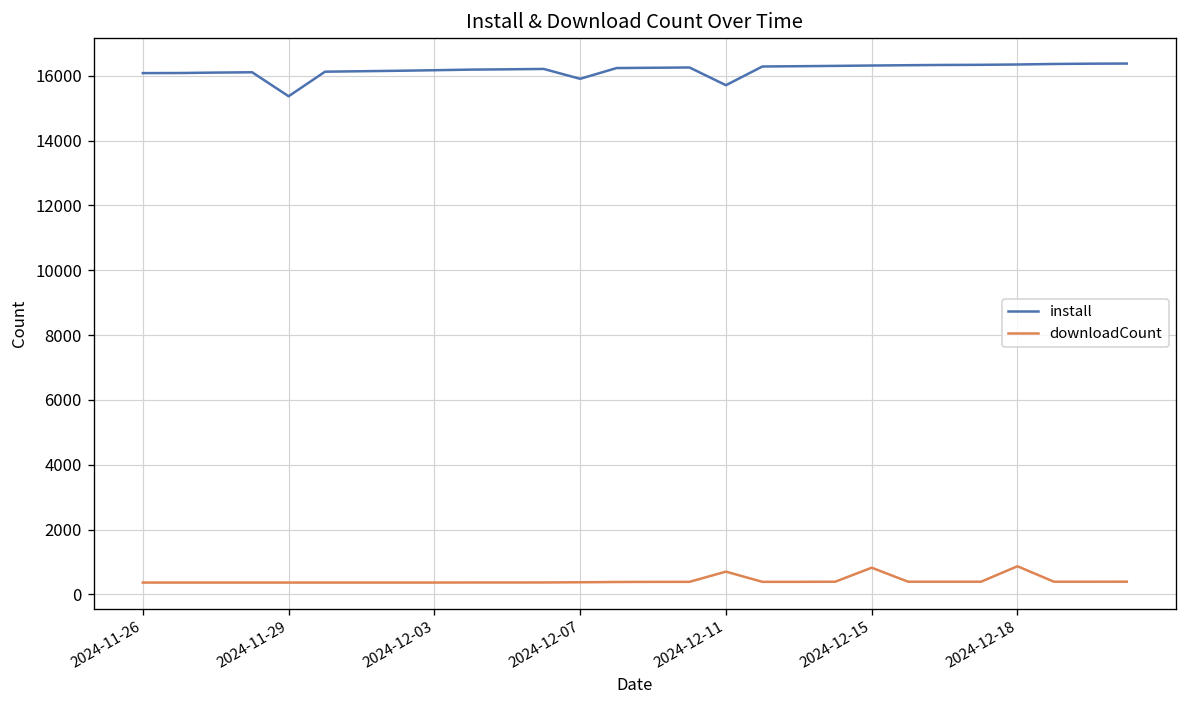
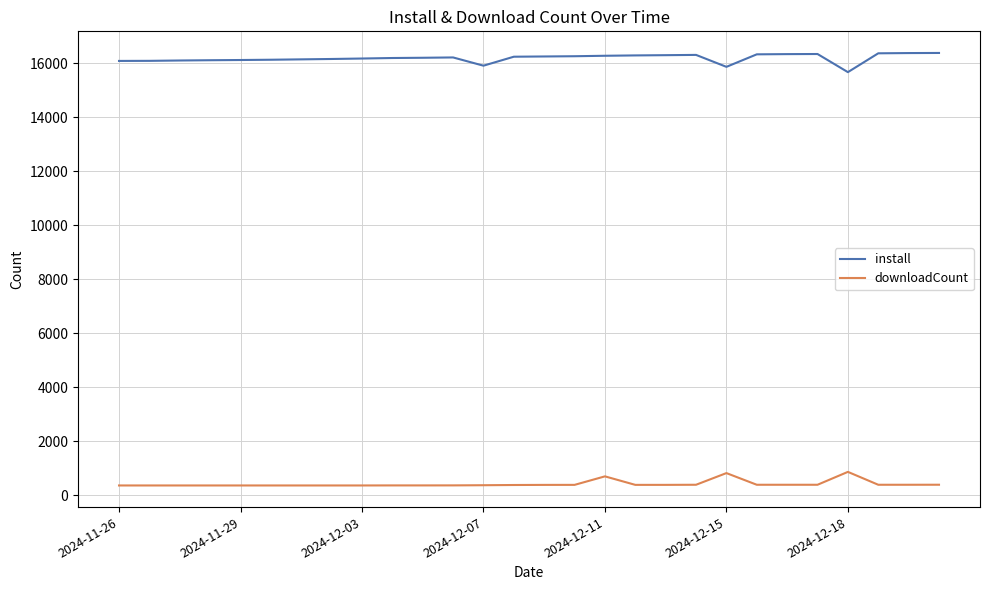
  {
    "install": {
-     "2024-11-29": 15400,
+     "2024-11-29": 16100,
      "2024-12-03": 16200,
      "2024-12-07": 15900,
-     "2024-12-11": 15700,
-     "2024-12-15": 16300,
-     "2024-12-18": 16300
+     "2024-12-11": 16300,
+     "2024-12-15": 15900,
+     "2024-12-18": 15700
    },
    "downloadCount": {
      "2024-11-29": 400,
      "2024-12-03": 400,
      "2024-12-07": 400,
      "2024-12-11": 700,
      "2024-12-15": 800,
      "2024-12-18": 900
    }
  }
